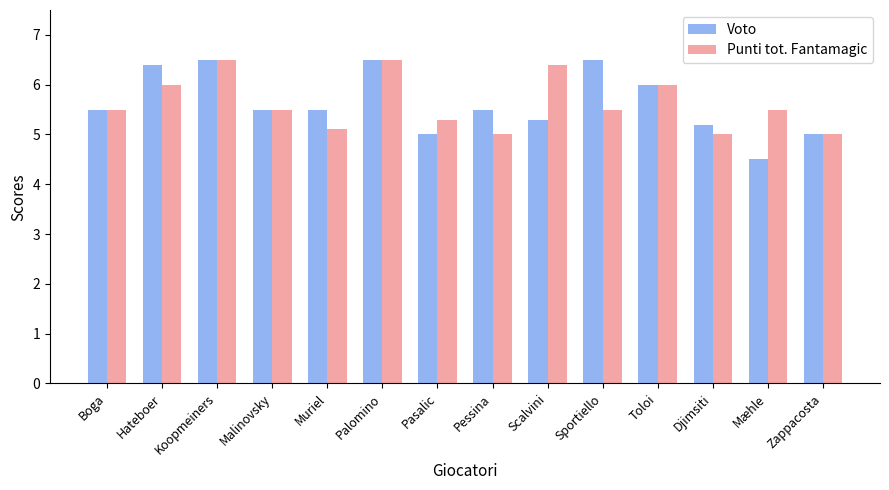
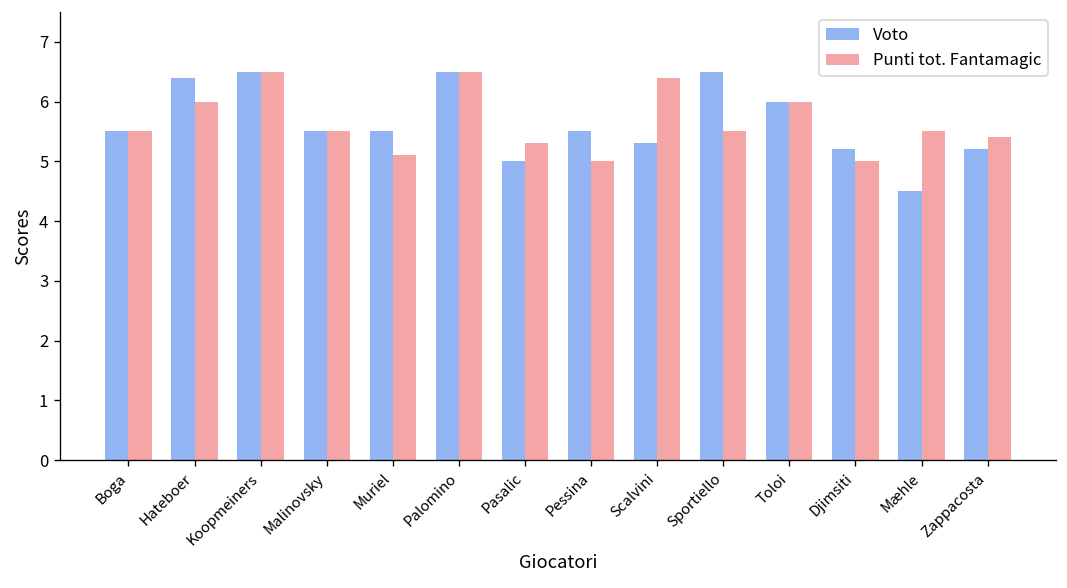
  {
    "Voto": {
      "Boga": 5.5,
      "Hateboer": 6.4,
      "Koopmeiners": 6.5,
      "Malinovsky": 5.5,
      "Muriel": 5.5,
      "Palomino": 6.5,
      "Pasalic": 5.0,
      "Pessina": 5.5,
      "Scalvini": 5.3,
      "Sportiello": 6.5,
      "Toloi": 6.0,
      "Djimsiti": 5.2,
      "Mæhle": 4.5,
-     "Zappacosta": 5.0
+     "Zappacosta": 5.2
    },
    "Punti tot. Fantamagic": {
      "Boga": 5.5,
      "Hateboer": 6.0,
      "Koopmeiners": 6.5,
      "Malinovsky": 5.5,
      "Muriel": 5.1,
      "Palomino": 6.5,
      "Pasalic": 5.3,
      "Pessina": 5.0,
      "Scalvini": 6.4,
      "Sportiello": 5.5,
      "Toloi": 6.0,
      "Djimsiti": 5.0,
      "Mæhle": 5.5,
-     "Zappacosta": 5.0
+     "Zappacosta": 5.4
    }
  }
